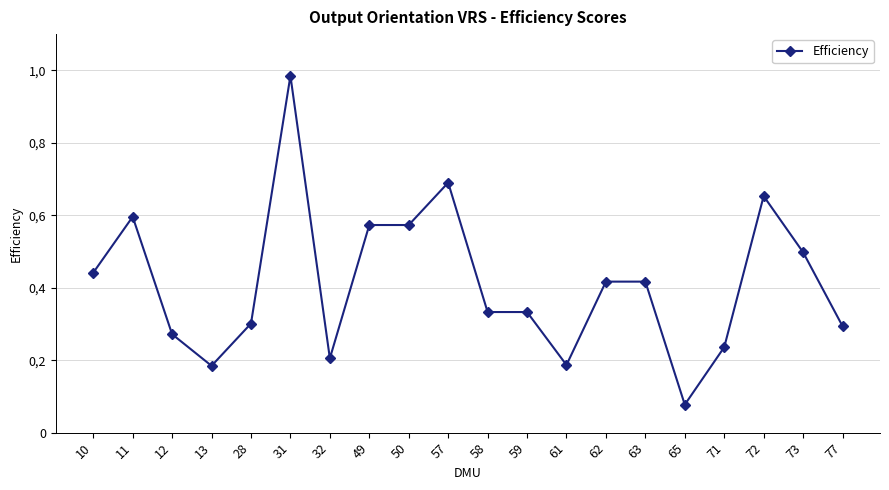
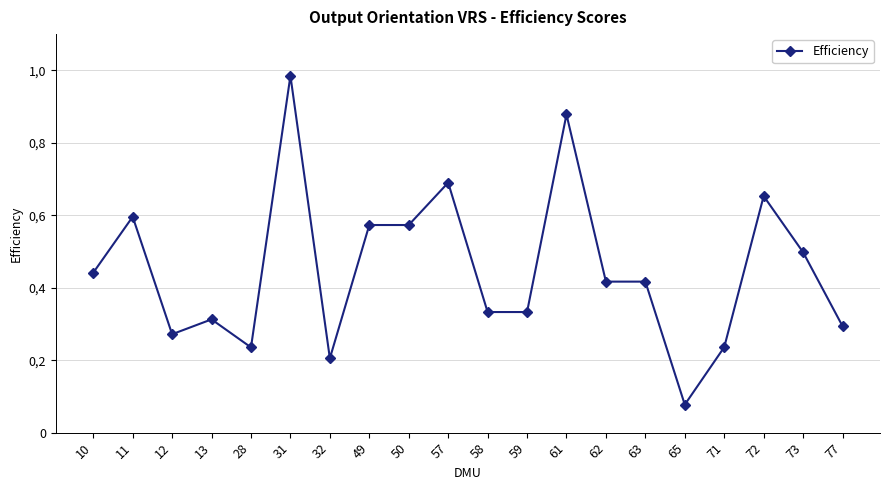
  {
    "10": 4.4,
    "11": 6.0,
    "12": 2.7,
-   "13": 1.8,
-   "28": 3.0,
+   "13": 3.1,
+   "28": 2.4,
    "31": 9.8,
    "32": 2.1,
    "49": 5.7,
    "50": 5.7,
    "57": 6.9,
    "58": 3.3,
    "59": 3.3,
-   "61": 1.9,
+   "61": 8.8,
    "62": 4.2,
    "63": 4.2,
    "65": 0.8,
    "71": 2.4,
    "72": 6.5,
    "73": 5.0,
    "77": 2.9
  }
